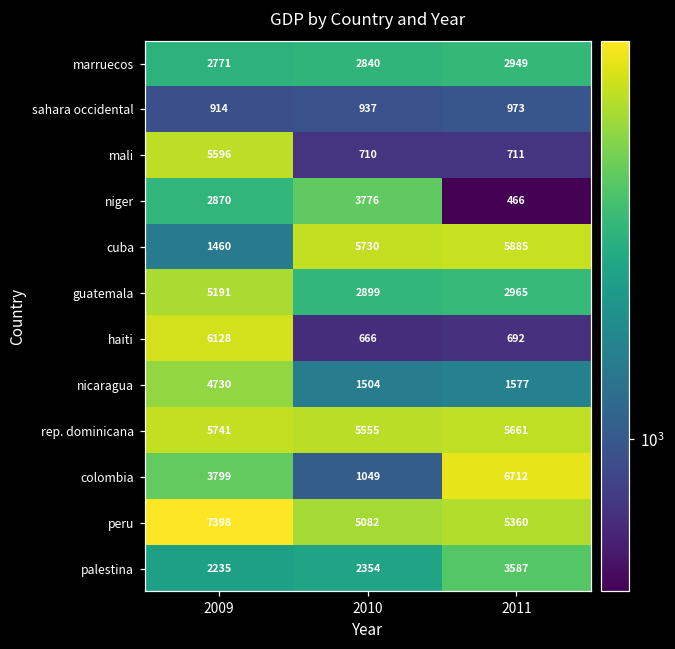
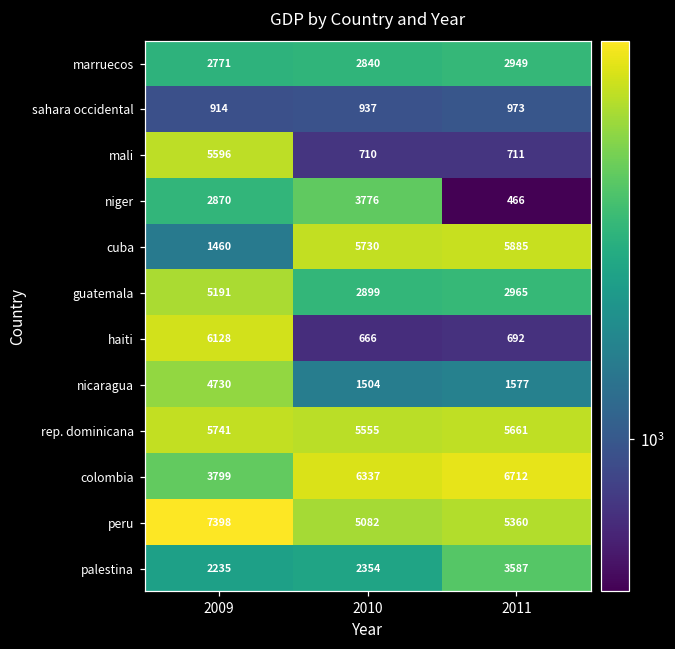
  {
    "marruecos": {
      "2009": 2771,
      "2010": 2840,
      "2011": 2949
    },
    "sahara occidental": {
      "2009": 914,
      "2010": 937,
      "2011": 973
    },
    "mali": {
      "2009": 5596,
      "2010": 710,
      "2011": 711
    },
    "niger": {
      "2009": 2870,
      "2010": 3776,
      "2011": 466
    },
    "cuba": {
      "2009": 1460,
      "2010": 5730,
      "2011": 5885
    },
    "guatemala": {
      "2009": 5191,
      "2010": 2899,
      "2011": 2965
    },
    "haiti": {
      "2009": 6128,
      "2010": 666,
      "2011": 692
    },
    "nicaragua": {
      "2009": 4730,
      "2010": 1504,
      "2011": 1577
    },
    "rep. dominicana": {
      "2009": 5741,
      "2010": 5555,
      "2011": 5661
    },
    "colombia": {
      "2009": 3799,
-     "2010": 1049,
+     "2010": 6337,
      "2011": 6712
    },
    "peru": {
      "2009": 7398,
      "2010": 5082,
      "2011": 5360
    },
    "palestina": {
      "2009": 2235,
      "2010": 2354,
      "2011": 3587
    }
  }
